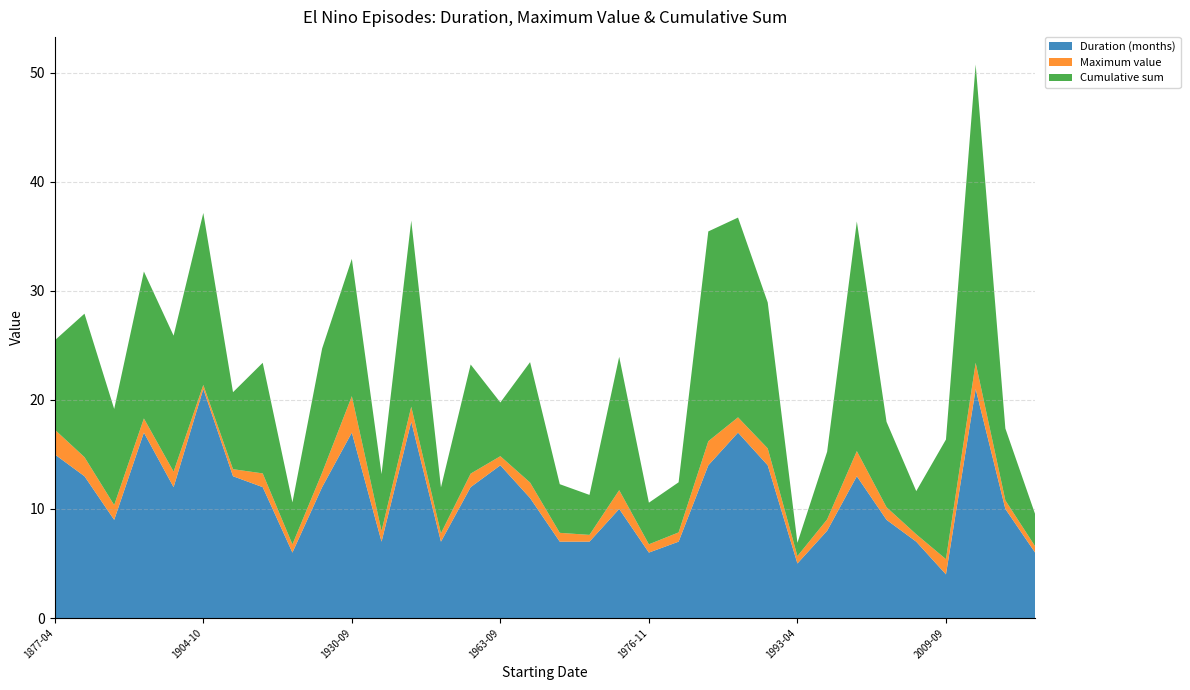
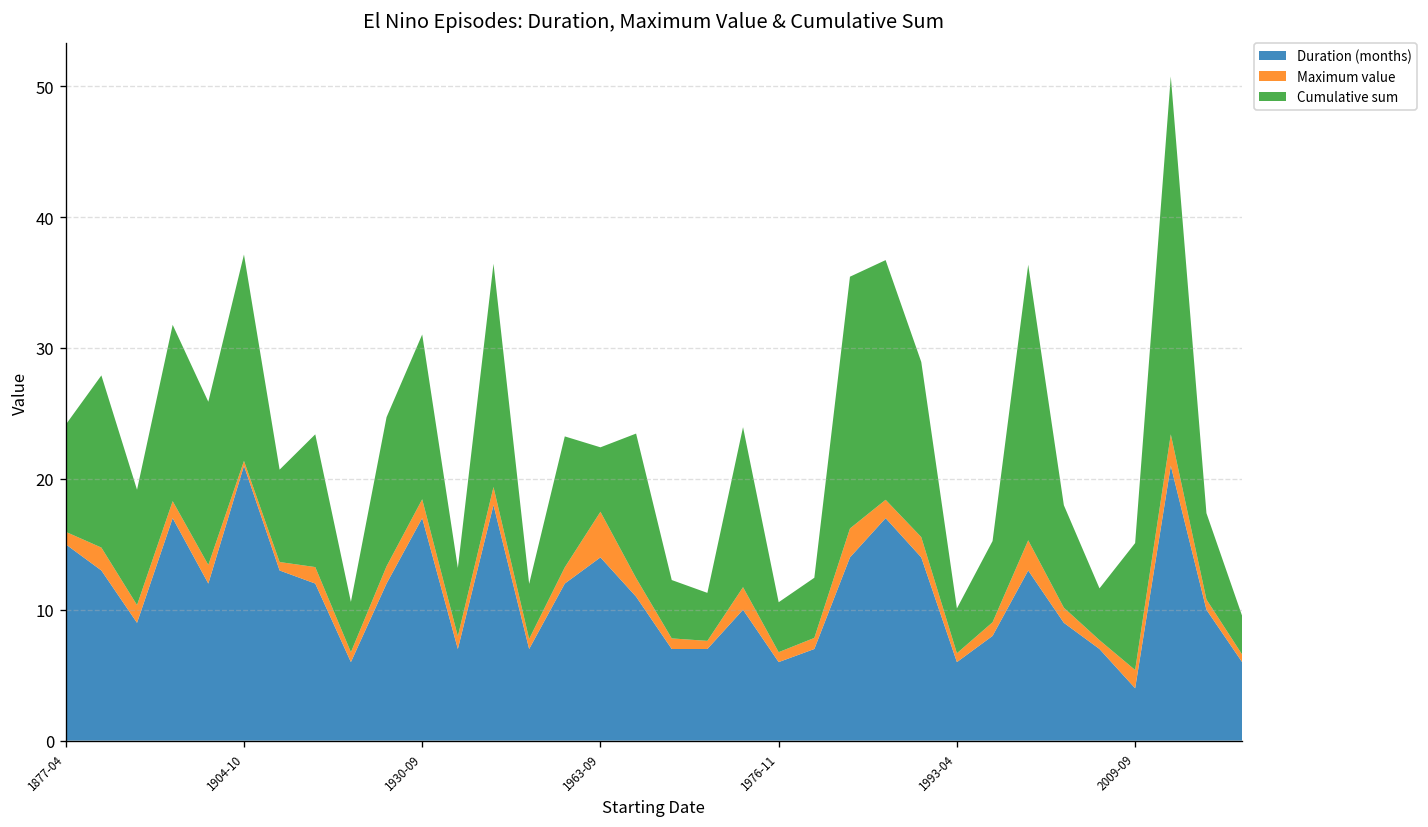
  {
    "Duration (months)": {
      "1877-04": 15,
      "1904-10": 21,
      "1930-09": 17,
      "1963-09": 14,
      "1976-11": 6,
-     "1993-04": 5,
+     "1993-04": 6,
      "2009-09": 4
    },
    "Maximum value": {
-     "1877-04": 2.3,
+     "1877-04": 1.0,
      "1904-10": 0.4,
-     "1930-09": 3.3,
-     "1963-09": 0.8,
+     "1930-09": 1.4,
+     "1963-09": 3.5,
      "1976-11": 0.8,
      "1993-04": 0.7,
      "2009-09": 1.4
    },
    "Cumulative sum": {
      "1877-04": 8.2,
      "1904-10": 15.8,
      "1930-09": 12.6,
      "1963-09": 4.9,
      "1976-11": 3.8,
-     "1993-04": 1.2,
-     "2009-09": 11.0
+     "1993-04": 3.4,
+     "2009-09": 9.7
    }
  }
